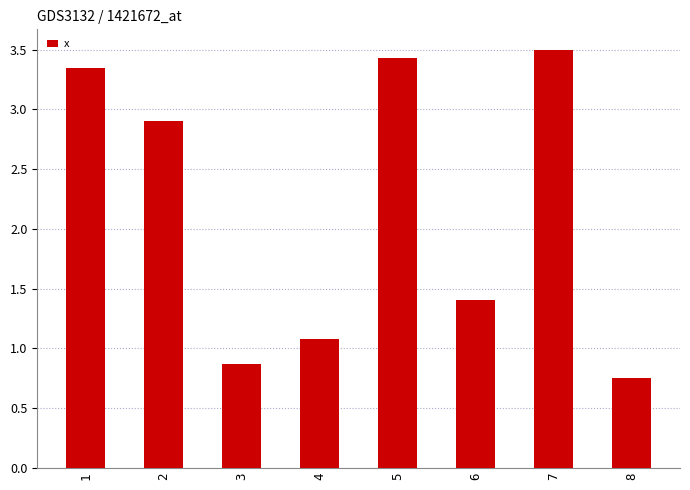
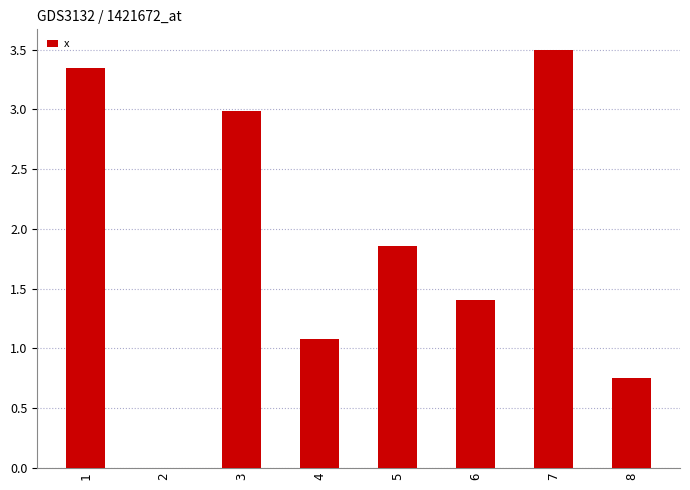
  {
    "1": 3.35,
-   "2": 2.9,
-   "3": 0.87,
+   "2": 0.0,
+   "3": 2.98,
    "4": 1.08,
-   "5": 3.43,
+   "5": 1.85,
    "6": 1.40,
    "7": 3.50,
    "8": 0.75
  }
